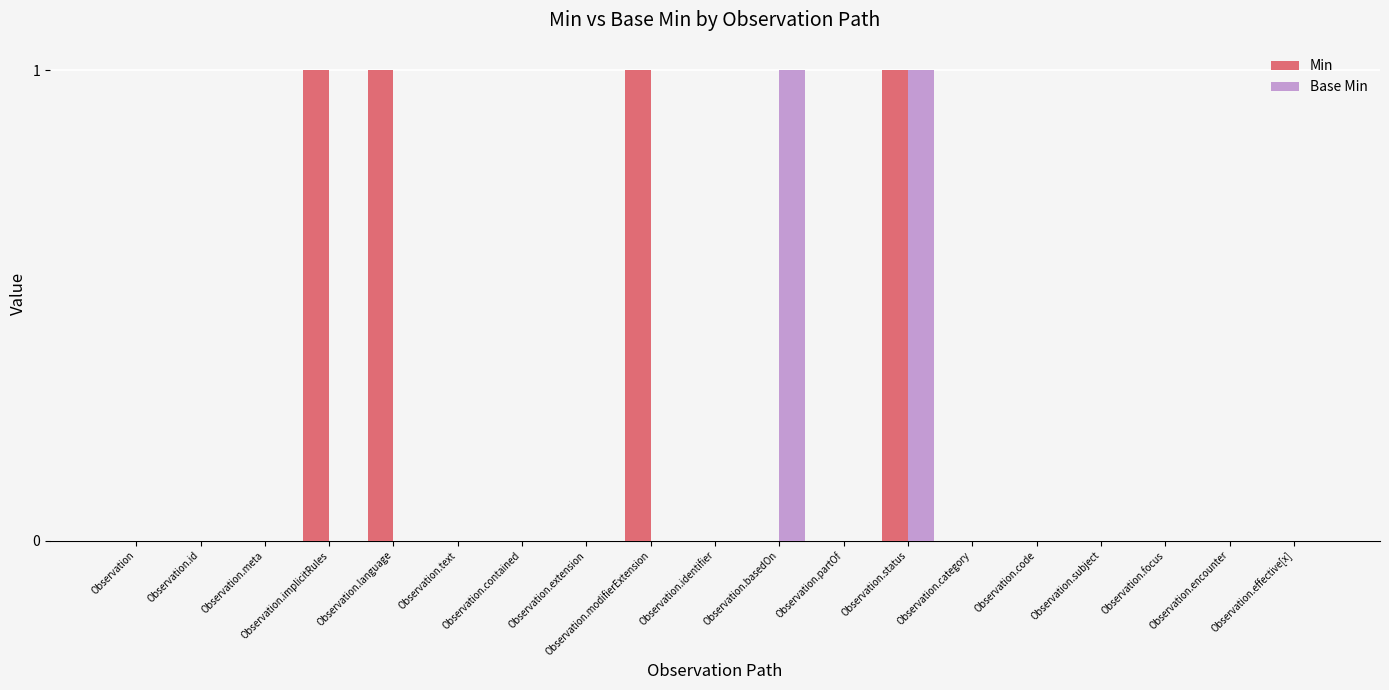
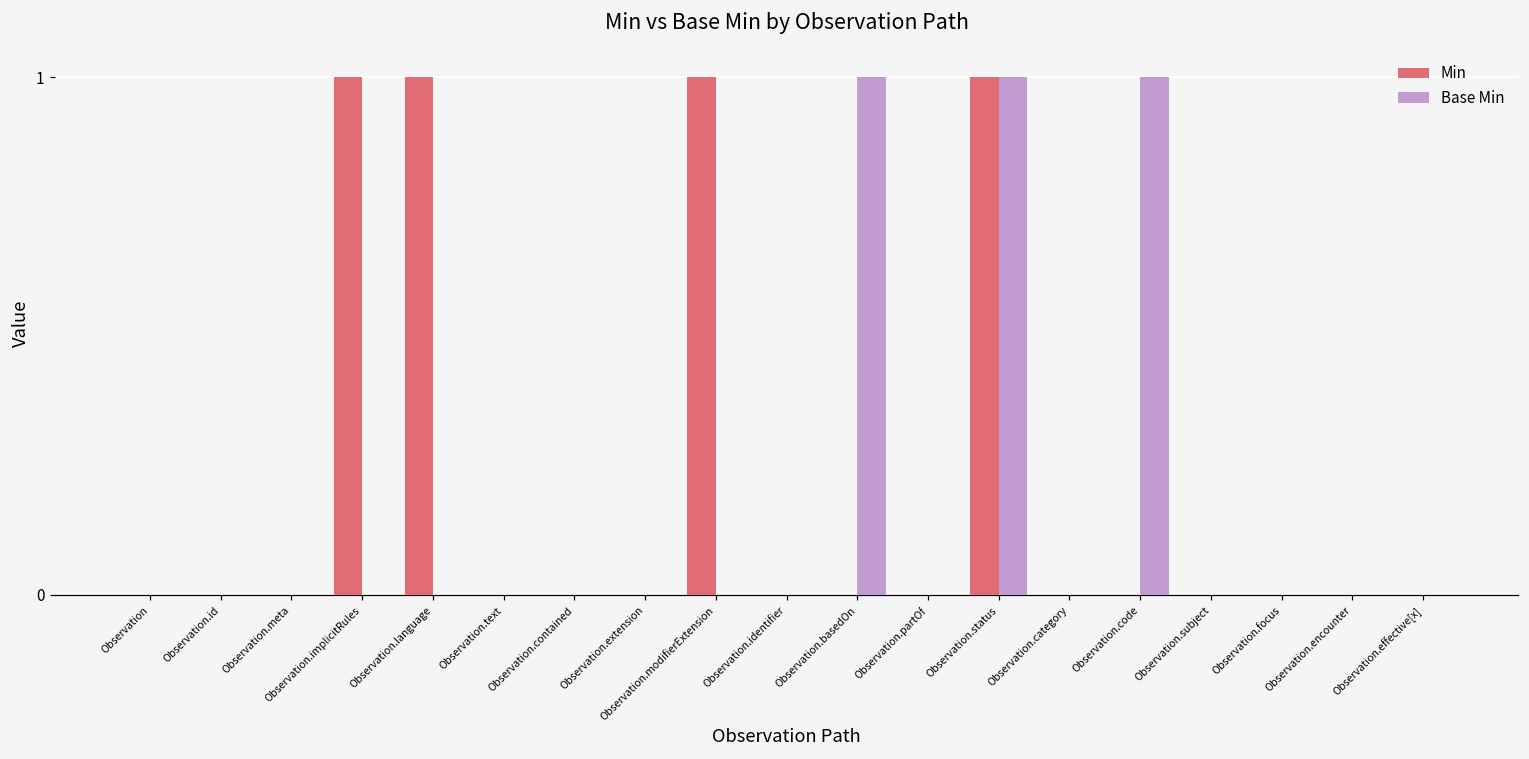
  {
    "Min": {
      "Observation": 0,
      "Observation.id": 0,
      "Observation.meta": 0,
      "Observation.implicitRules": 1,
      "Observation.language": 1,
      "Observation.text": 0,
      "Observation.contained": 0,
      "Observation.extension": 0,
      "Observation.modifierExtension": 1,
      "Observation.identifier": 0,
      "Observation.basedOn": 0,
      "Observation.partOf": 0,
      "Observation.status": 1,
      "Observation.category": 0,
      "Observation.code": 0,
      "Observation.subject": 0,
      "Observation.focus": 0,
      "Observation.encounter": 0,
      "Observation.effective[x]": 0
    },
    "Base Min": {
      "Observation": 0,
      "Observation.id": 0,
      "Observation.meta": 0,
      "Observation.implicitRules": 0,
      "Observation.language": 0,
      "Observation.text": 0,
      "Observation.contained": 0,
      "Observation.extension": 0,
      "Observation.modifierExtension": 0,
      "Observation.identifier": 0,
      "Observation.basedOn": 1,
      "Observation.partOf": 0,
      "Observation.status": 1,
      "Observation.category": 0,
-     "Observation.code": 0,
+     "Observation.code": 1,
      "Observation.subject": 0,
      "Observation.focus": 0,
      "Observation.encounter": 0,
      "Observation.effective[x]": 0
    }
  }
